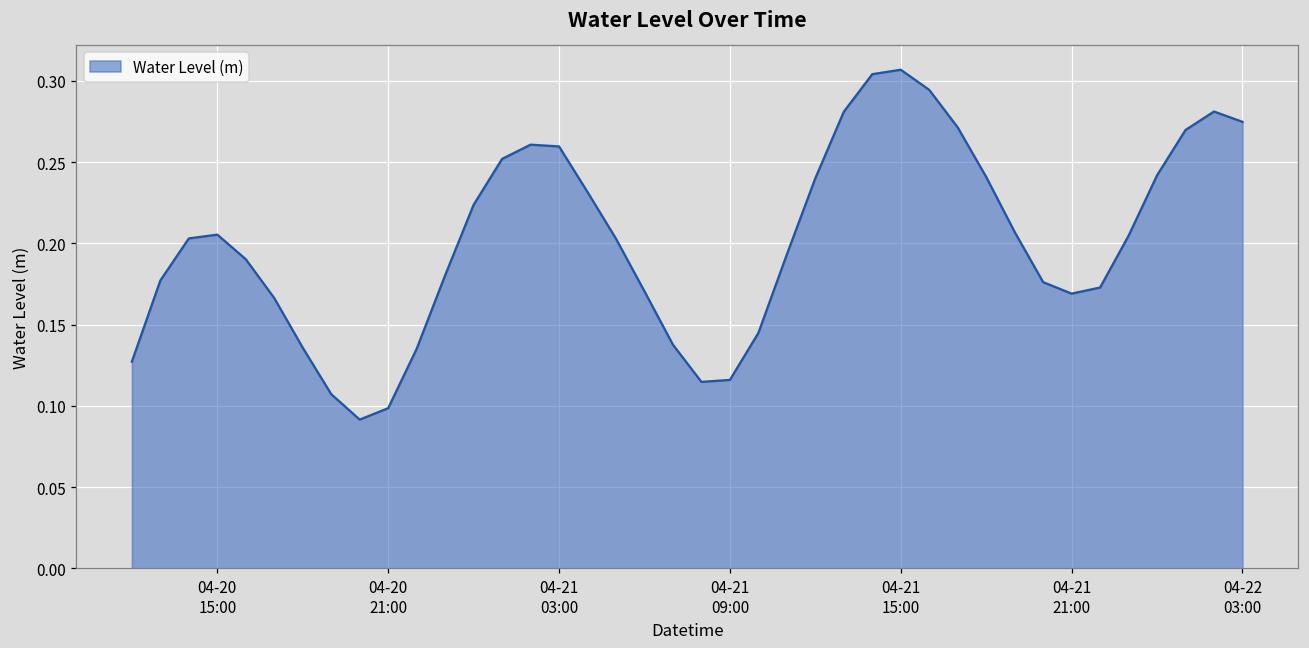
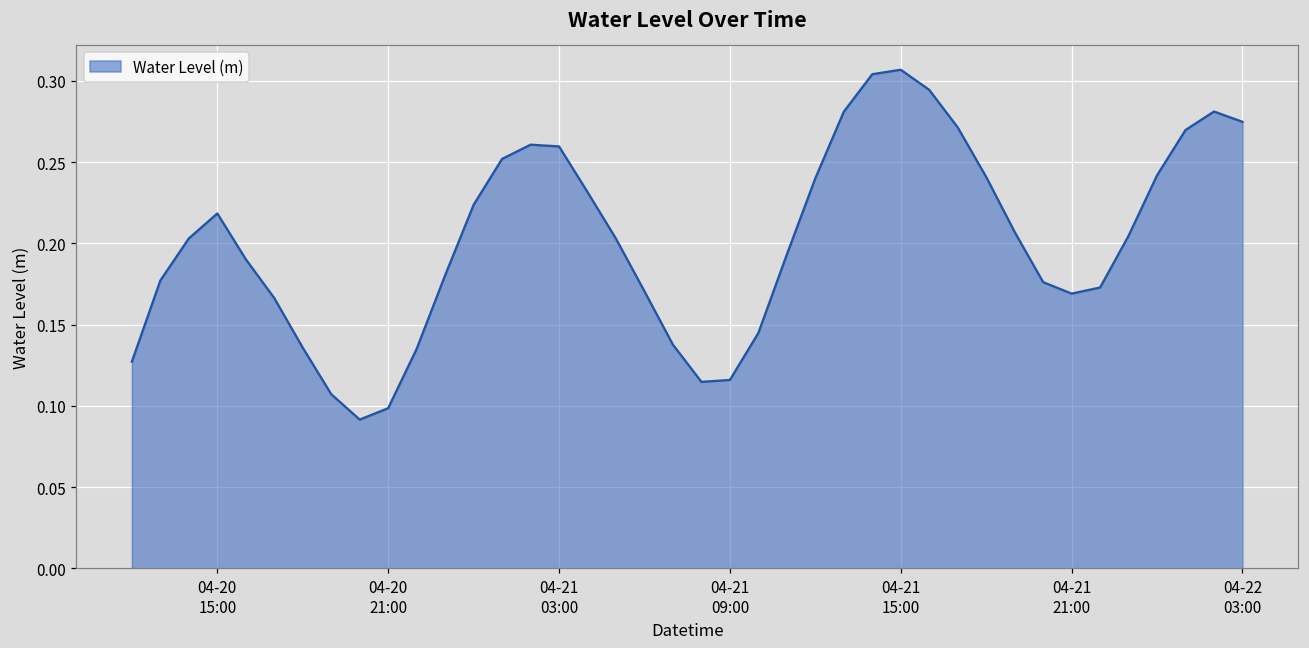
  {
-   "04-20 15:00": 0.205,
+   "04-20 15:00": 0.218,
    "04-20 21:00": 0.099,
    "04-21 03:00": 0.260,
    "04-21 09:00": 0.116,
    "04-21 15:00": 0.307,
    "04-21 21:00": 0.169,
    "04-22 03:00": 0.275
  }
